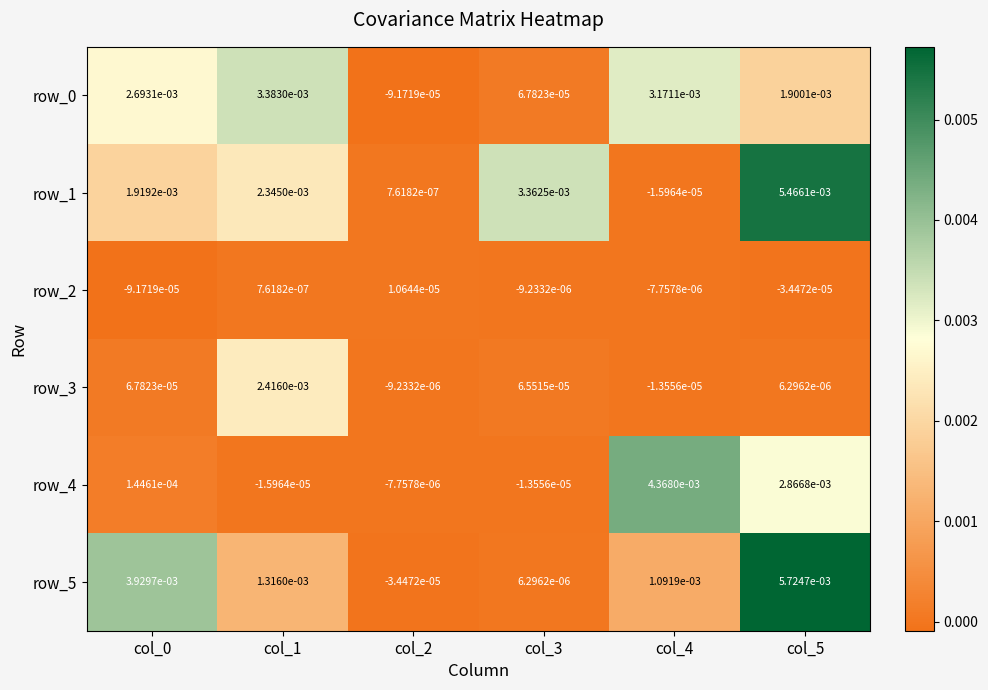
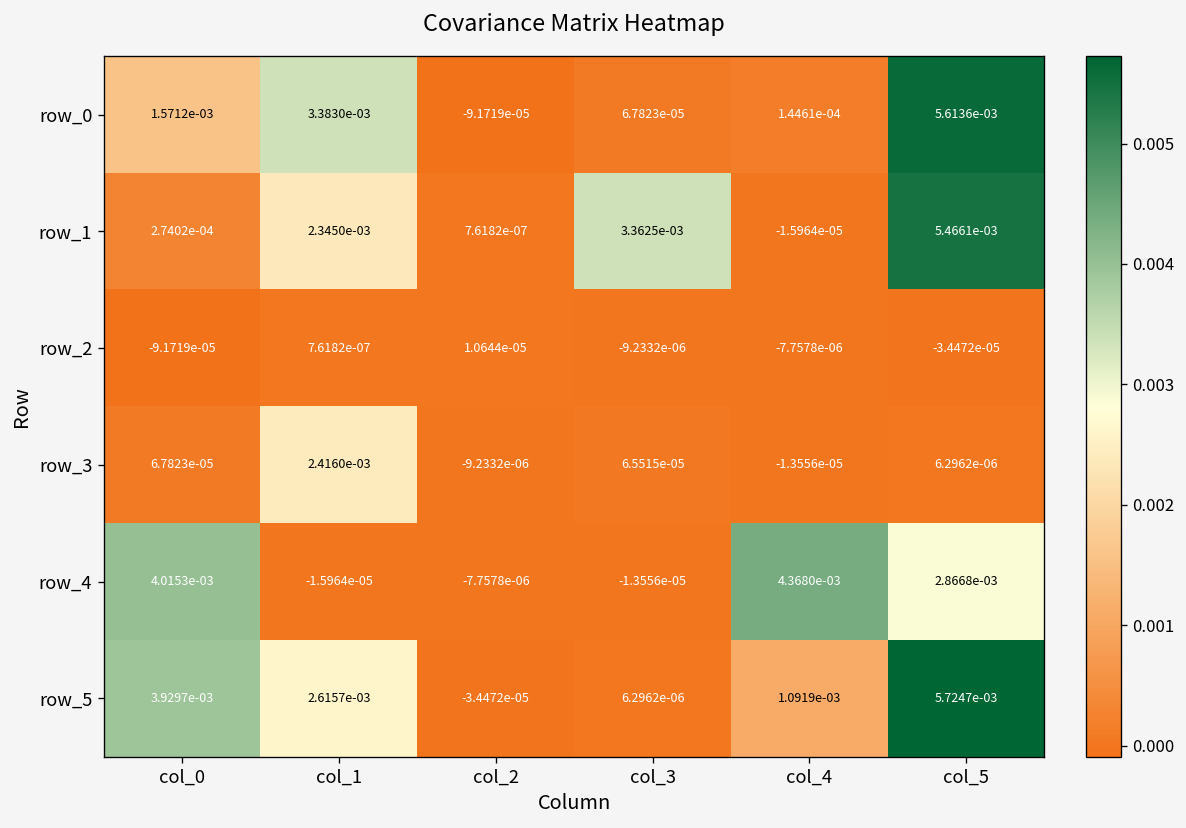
  {
    "row_0": {
-     "col_0": "2.6931e-03",
+     "col_0": "1.5712e-03",
      "col_1": "3.3830e-03",
      "col_2": "-9.1719e-05",
      "col_3": "6.7823e-05",
-     "col_4": "3.1711e-03",
-     "col_5": "1.9001e-03"
+     "col_4": "1.4461e-04",
+     "col_5": "5.6136e-03"
    },
    "row_1": {
-     "col_0": "1.9192e-03",
+     "col_0": "2.7402e-04",
      "col_1": "2.3450e-03",
      "col_2": "7.6182e-07",
      "col_3": "3.3625e-03",
      "col_4": "-1.5964e-05",
      "col_5": "5.4661e-03"
    },
    "row_2": {
      "col_0": "-9.1719e-05",
      "col_1": "7.6182e-07",
      "col_2": "1.0644e-05",
      "col_3": "-9.2332e-06",
      "col_4": "-7.7578e-06",
      "col_5": "-3.4472e-05"
    },
    "row_3": {
      "col_0": "6.7823e-05",
      "col_1": "2.4160e-03",
      "col_2": "-9.2332e-06",
      "col_3": "6.5515e-05",
      "col_4": "-1.3556e-05",
      "col_5": "6.2962e-06"
    },
    "row_4": {
-     "col_0": "1.4461e-04",
+     "col_0": "4.0153e-03",
      "col_1": "-1.5964e-05",
      "col_2": "-7.7578e-06",
      "col_3": "-1.3556e-05",
      "col_4": "4.3680e-03",
      "col_5": "2.8668e-03"
    },
    "row_5": {
      "col_0": "3.9297e-03",
-     "col_1": "1.3160e-03",
+     "col_1": "2.6157e-03",
      "col_2": "-3.4472e-05",
      "col_3": "6.2962e-06",
      "col_4": "1.0919e-03",
      "col_5": "5.7247e-03"
    }
  }
